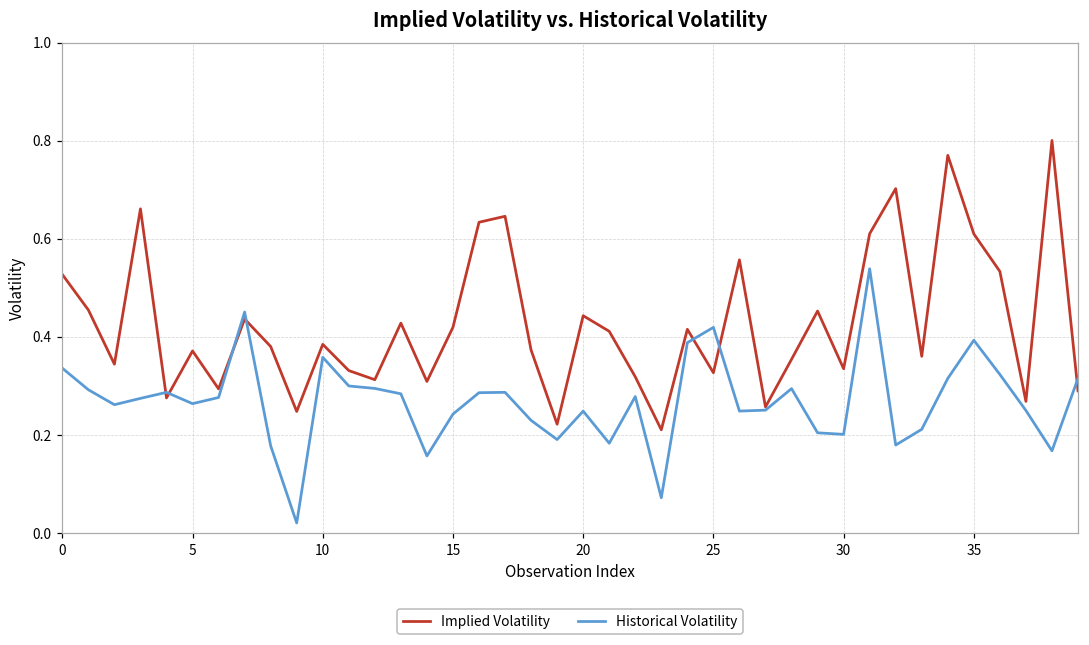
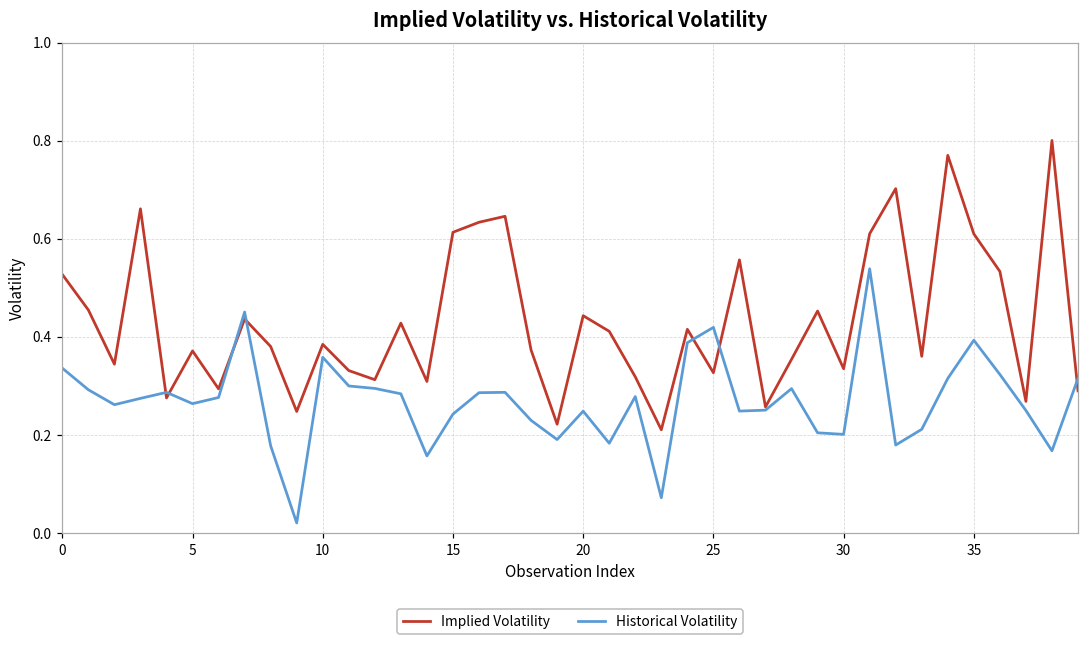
  {
    "Implied Volatility": {
      "0": 0.53,
      "5": 0.37,
      "10": 0.38,
-     "15": 0.42,
+     "15": 0.61,
      "20": 0.44,
      "25": 0.33,
      "30": 0.34,
      "35": 0.61
    },
    "Historical Volatility": {
      "0": 0.34,
      "5": 0.26,
      "10": 0.36,
      "15": 0.24,
      "20": 0.25,
      "25": 0.42,
      "30": 0.20,
      "35": 0.39
    }
  }
